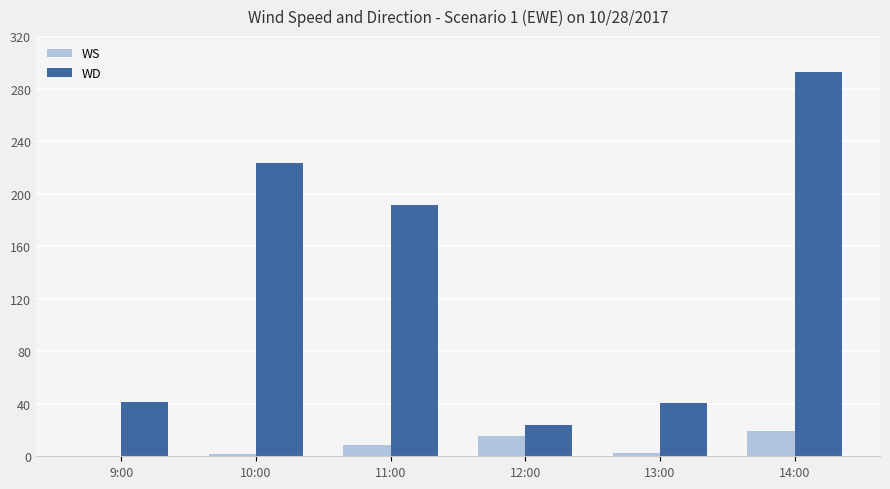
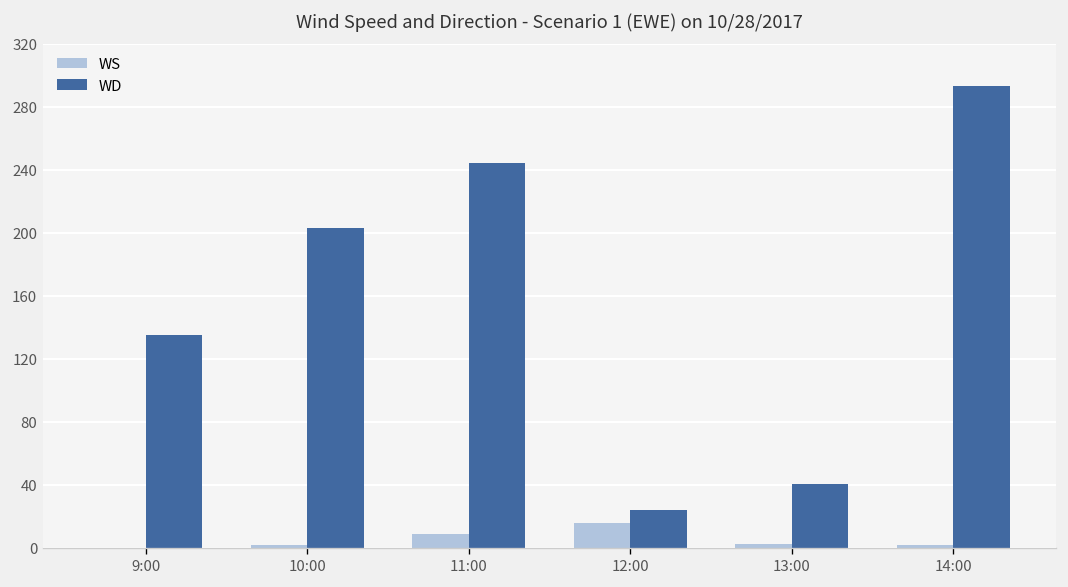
  {
    "WS": {
      "9:00": 0,
      "11:00": 9,
      "12:00": 15,
      "13:00": 2,
-     "14:00": 19
+     "14:00": 2
    },
    "WD": {
-     "9:00": 41,
-     "10:00": 223,
-     "11:00": 191,
+     "9:00": 135,
+     "10:00": 203,
+     "11:00": 244,
      "12:00": 24,
      "13:00": 41,
      "14:00": 293
    }
  }
